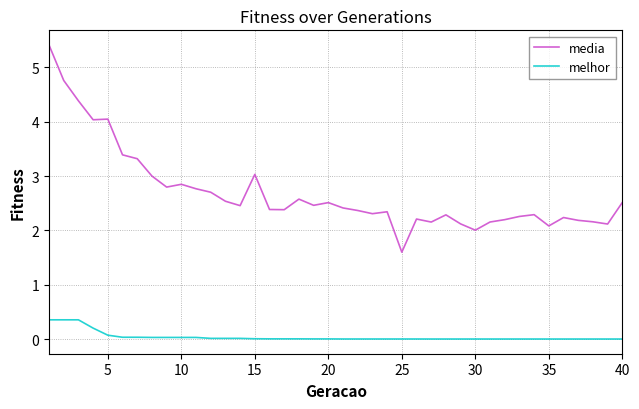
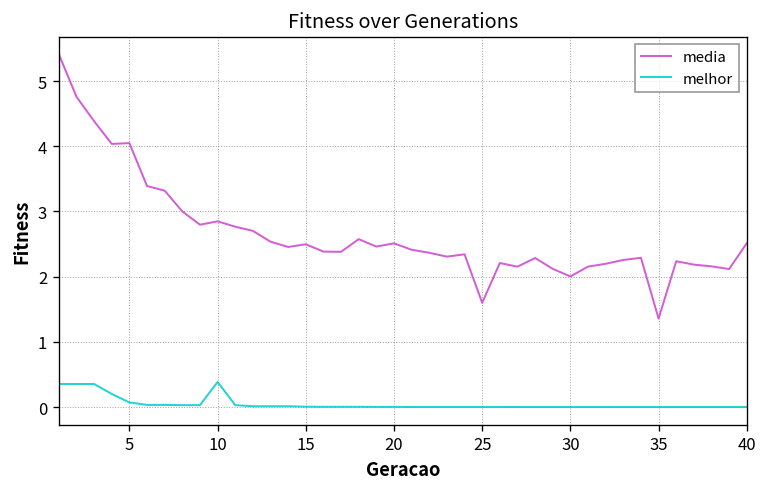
  {
    "media": {
      "5": 4.0,
      "10": 2.8,
-     "15": 3.0,
+     "15": 2.5,
      "20": 2.5,
      "25": 1.6,
      "30": 2.0,
-     "35": 2.1,
+     "35": 1.4,
      "40": 2.5
    },
    "melhor": {
      "5": 0.1,
-     "10": 0.0,
+     "10": 0.4,
      "15": 0.0,
      "20": 0.0,
      "25": 0.0,
      "30": 0.0,
      "35": 0.0,
      "40": 0.0
    }
  }
